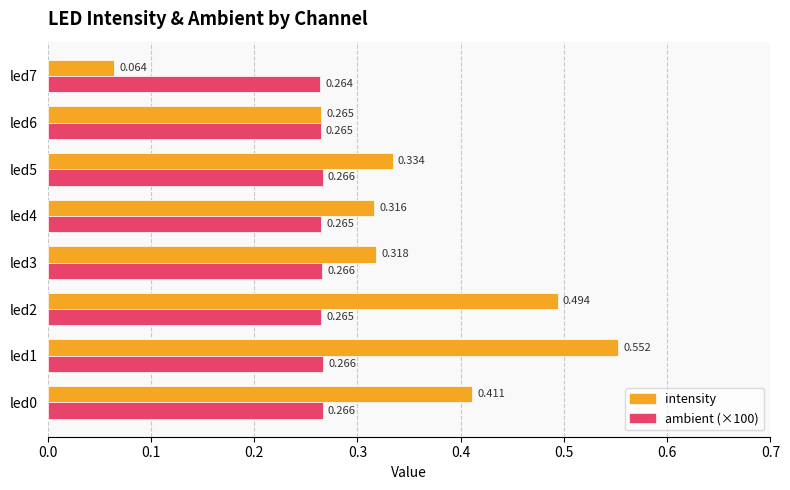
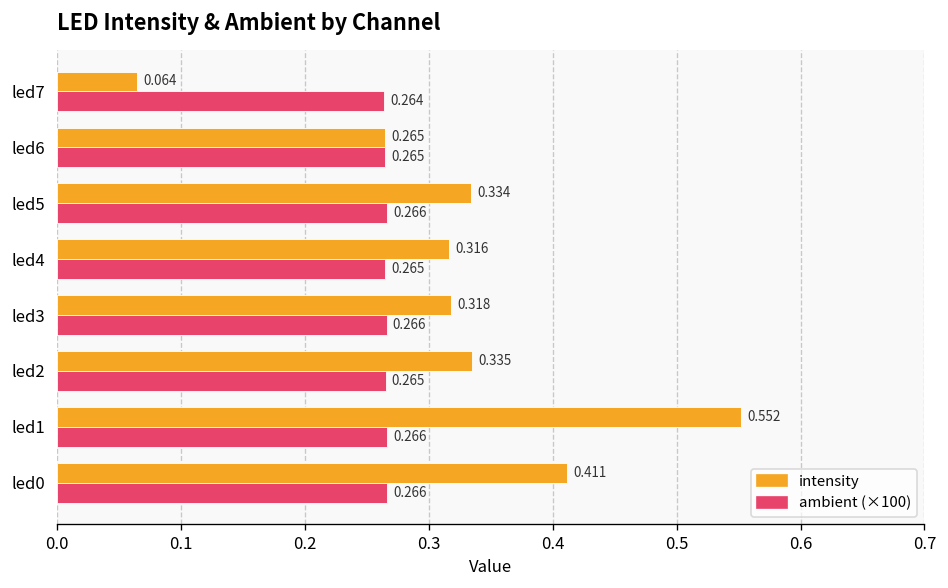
  {
    "intensity": {
      "led7": 0.064,
      "led6": 0.265,
      "led5": 0.334,
      "led4": 0.316,
      "led3": 0.318,
-     "led2": 0.494,
+     "led2": 0.335,
      "led1": 0.552,
      "led0": 0.411
    },
    "ambient (×100)": {
      "led7": 0.264,
      "led6": 0.265,
      "led5": 0.266,
      "led4": 0.265,
      "led3": 0.266,
      "led2": 0.265,
      "led1": 0.266,
      "led0": 0.266
    }
  }
